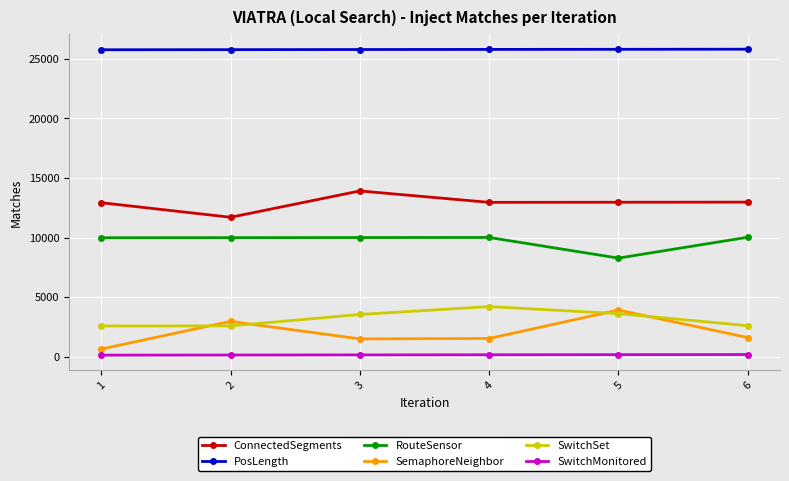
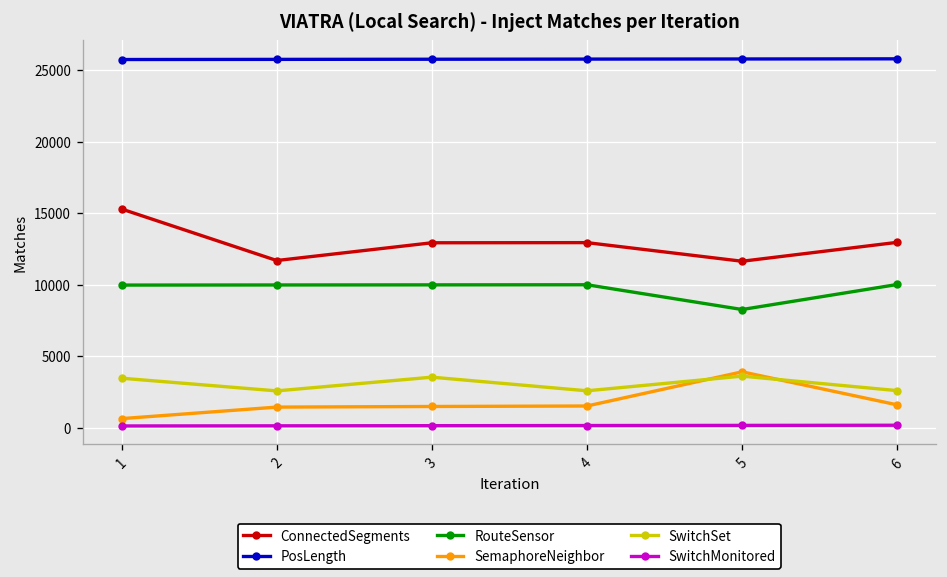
  {
    "ConnectedSegments": {
-     "1": 12900,
+     "1": 15300,
      "2": 11700,
-     "3": 13900,
+     "3": 12900,
      "4": 12900,
-     "5": 13000,
+     "5": 11600,
      "6": 13000
    },
    "PosLength": {
      "1": 25700,
      "2": 25800,
      "3": 25800,
      "4": 25800,
      "5": 25800,
      "6": 25800
    },
    "RouteSensor": {
      "1": 10000,
      "2": 10000,
      "3": 10000,
      "4": 10000,
      "5": 8300,
      "6": 10000
    },
    "SemaphoreNeighbor": {
      "1": 700,
-     "2": 3000,
+     "2": 1500,
      "3": 1500,
      "4": 1500,
      "5": 3900,
      "6": 1600
    },
    "SwitchSet": {
-     "1": 2600,
+     "1": 3500,
      "2": 2600,
      "3": 3500,
-     "4": 4200,
+     "4": 2600,
      "5": 3600,
      "6": 2600
    },
    "SwitchMonitored": {
      "1": 100,
      "2": 100,
      "3": 200,
      "4": 200,
      "5": 200,
      "6": 200
    }
  }
